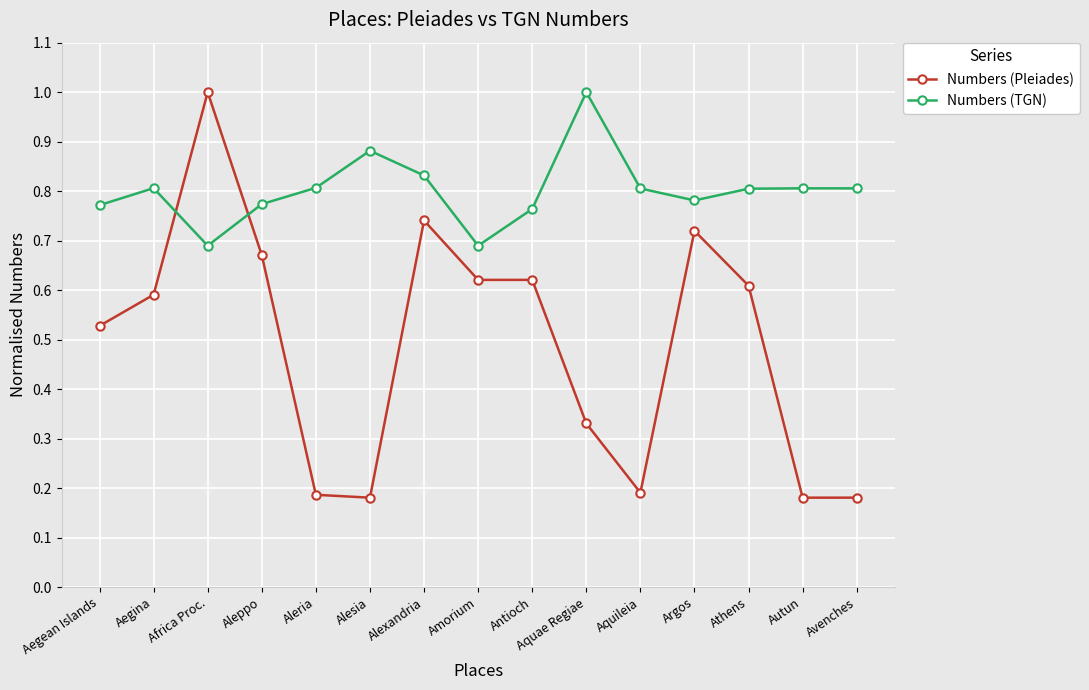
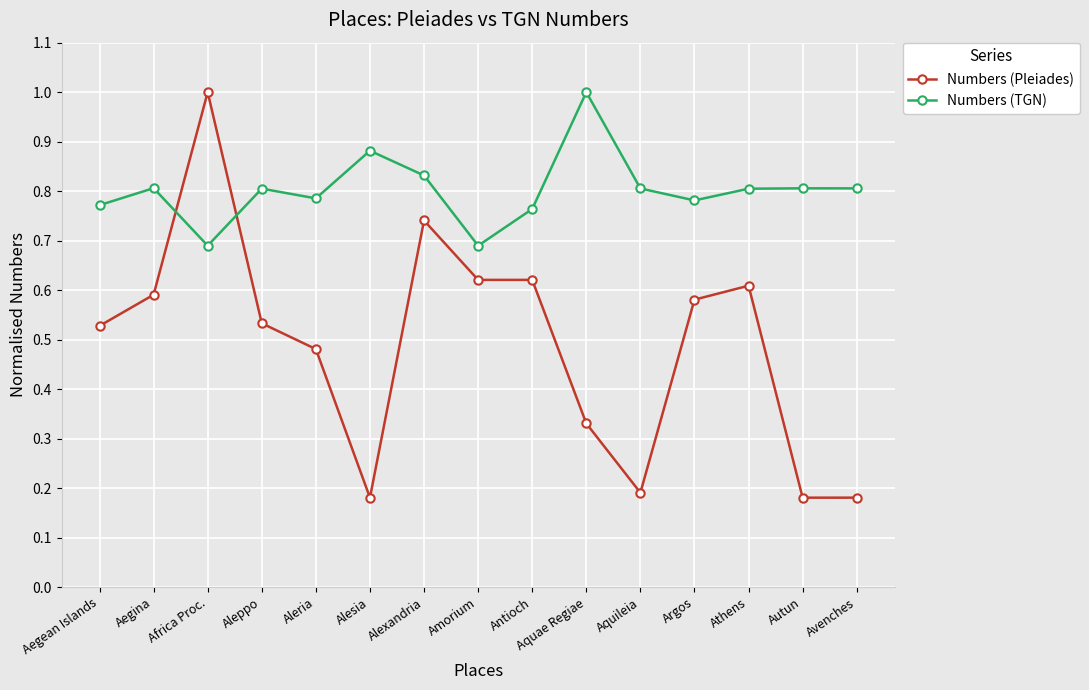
  {
    "Numbers (Pleiades)": {
      "Aegean Islands": 0.53,
      "Aegina": 0.59,
      "Africa Proc.": 1.00,
-     "Aleppo": 0.67,
-     "Aleria": 0.19,
+     "Aleppo": 0.53,
+     "Aleria": 0.48,
      "Alesia": 0.18,
      "Alexandria": 0.74,
      "Amorium": 0.62,
      "Antioch": 0.62,
      "Aquae Regiae": 0.33,
      "Aquileia": 0.19,
-     "Argos": 0.72,
+     "Argos": 0.58,
      "Athens": 0.61,
      "Autun": 0.18,
      "Avenches": 0.18
    },
    "Numbers (TGN)": {
      "Aegean Islands": 0.77,
      "Aegina": 0.81,
      "Africa Proc.": 0.69,
-     "Aleppo": 0.77,
-     "Aleria": 0.81,
+     "Aleppo": 0.81,
+     "Aleria": 0.79,
      "Alesia": 0.88,
      "Alexandria": 0.83,
      "Amorium": 0.69,
      "Antioch": 0.76,
      "Aquae Regiae": 1.00,
      "Aquileia": 0.81,
      "Argos": 0.78,
      "Athens": 0.80,
      "Autun": 0.81,
      "Avenches": 0.81
    }
  }
